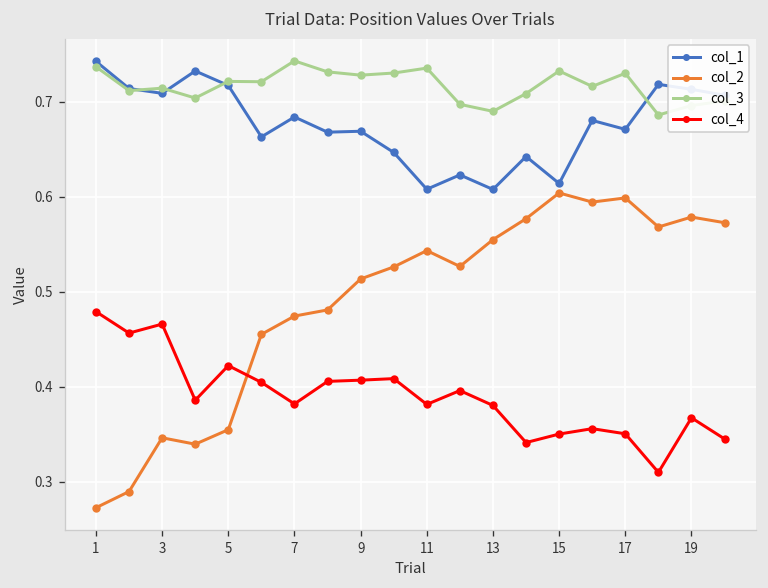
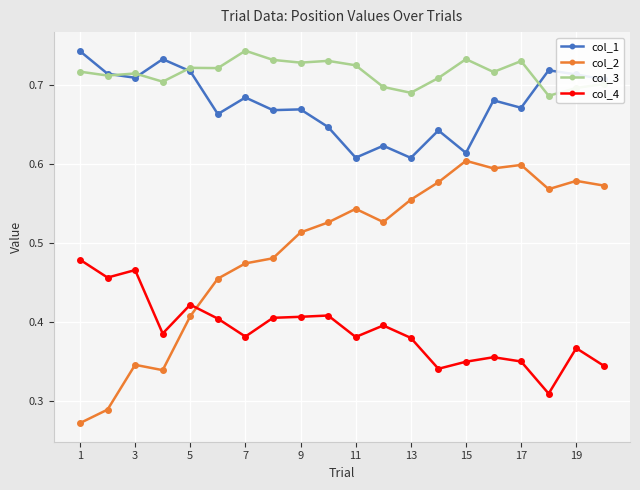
  {
    "col_1": {
      "1": 0.74,
      "3": 0.71,
      "5": 0.72,
      "7": 0.68,
      "9": 0.67,
      "11": 0.61,
      "13": 0.61,
      "15": 0.61,
      "17": 0.67
    },
    "col_2": {
      "1": 0.27,
      "3": 0.35,
-     "5": 0.35,
+     "5": 0.41,
      "7": 0.47,
      "9": 0.51,
      "11": 0.54,
      "13": 0.55,
      "15": 0.60,
      "17": 0.60,
      "19": 0.58
    },
    "col_3": {
-     "1": 0.74,
+     "1": 0.72,
      "3": 0.71,
      "5": 0.72,
      "7": 0.74,
      "9": 0.73,
-     "11": 0.74,
+     "11": 0.72,
      "13": 0.69,
      "15": 0.73,
      "17": 0.73
    },
    "col_4": {
      "1": 0.48,
      "3": 0.47,
      "5": 0.42,
      "7": 0.38,
      "9": 0.41,
      "11": 0.38,
      "13": 0.38,
      "15": 0.35,
      "17": 0.35,
      "19": 0.37
    }
  }
